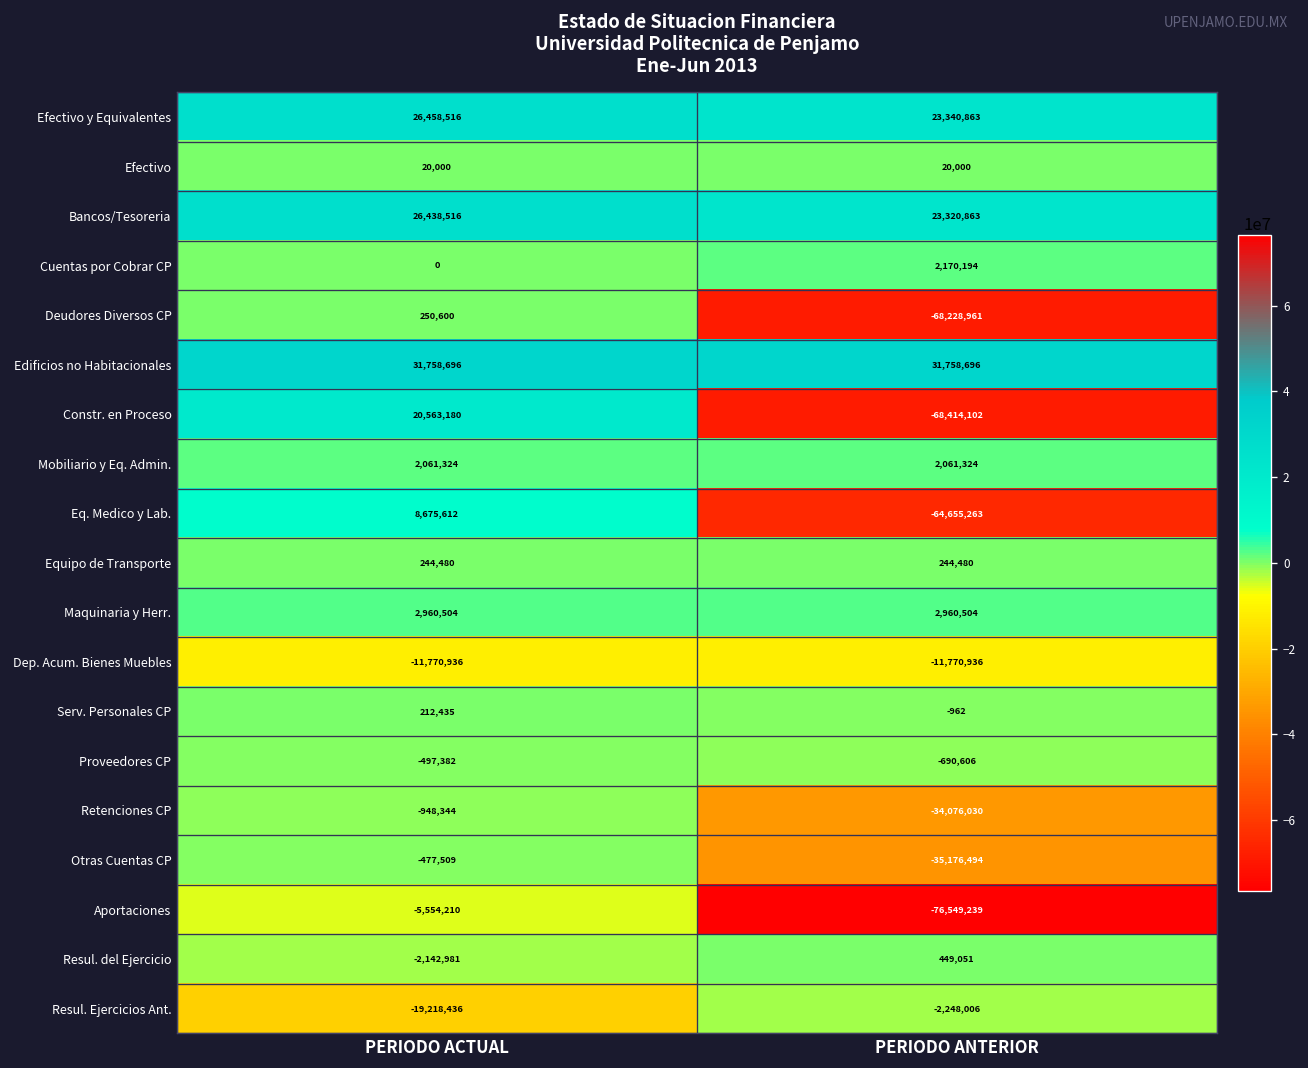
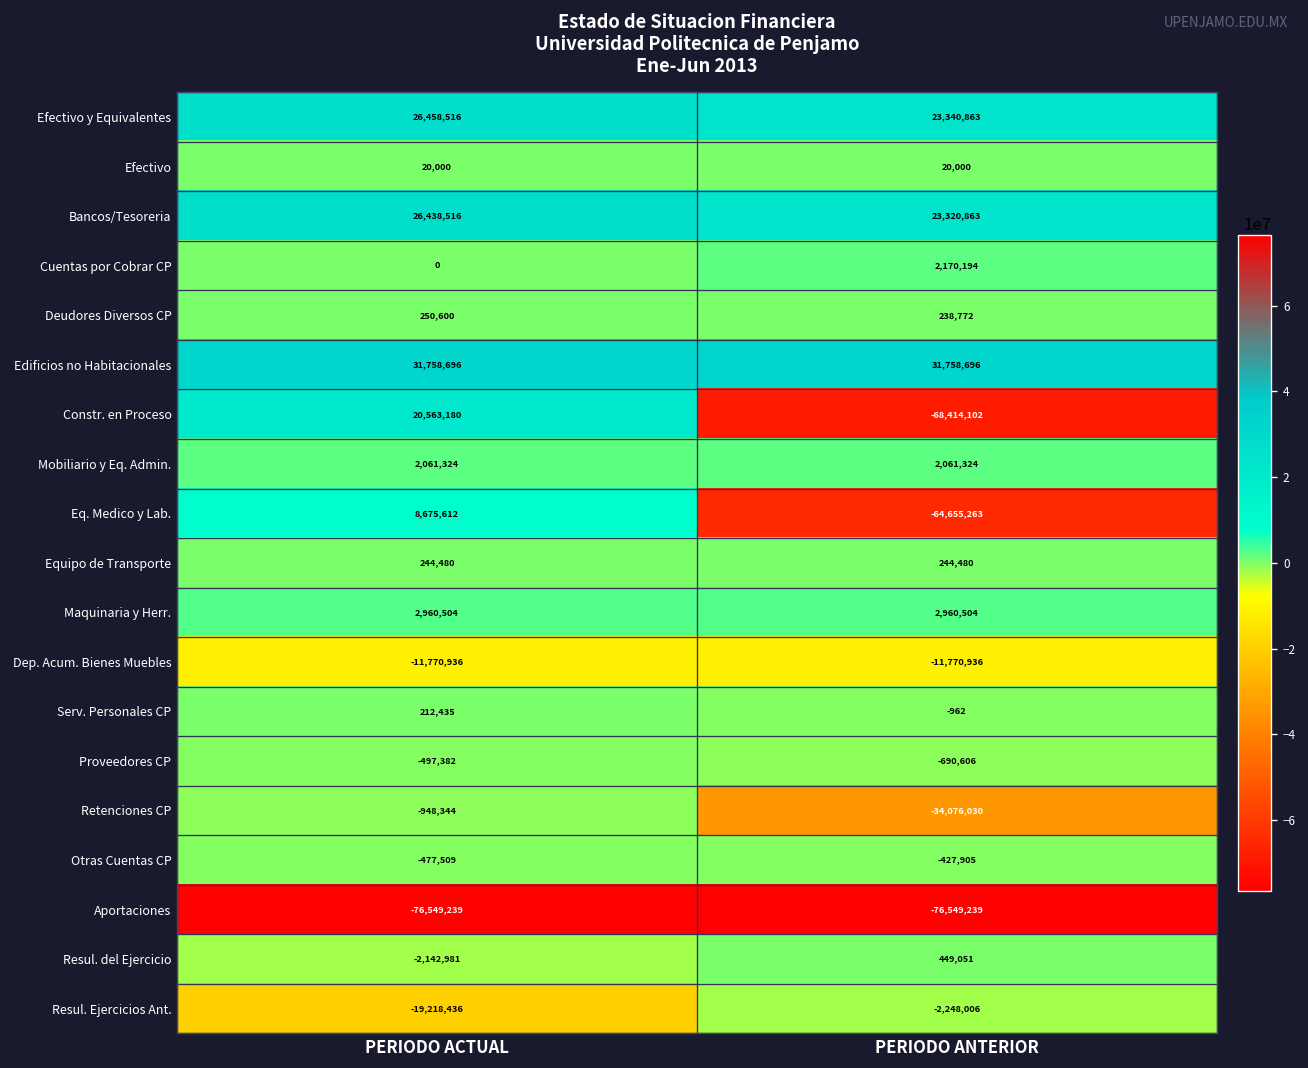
  {
    "Efectivo y Equivalentes": {
      "PERIODO ACTUAL": "26,458,516",
      "PERIODO ANTERIOR": "23,340,863"
    },
    "Efectivo": {
      "PERIODO ACTUAL": "20,000",
      "PERIODO ANTERIOR": "20,000"
    },
    "Bancos/Tesoreria": {
      "PERIODO ACTUAL": "26,438,516",
      "PERIODO ANTERIOR": "23,320,863"
    },
    "Cuentas por Cobrar CP": {
      "PERIODO ACTUAL": "0",
      "PERIODO ANTERIOR": "2,170,194"
    },
    "Deudores Diversos CP": {
      "PERIODO ACTUAL": "250,600",
-     "PERIODO ANTERIOR": "-68,228,961"
+     "PERIODO ANTERIOR": "238,772"
    },
    "Edificios no Habitacionales": {
      "PERIODO ACTUAL": "31,758,696",
      "PERIODO ANTERIOR": "31,758,696"
    },
    "Constr. en Proceso": {
      "PERIODO ACTUAL": "20,563,180",
      "PERIODO ANTERIOR": "-68,414,102"
    },
    "Mobiliario y Eq. Admin.": {
      "PERIODO ACTUAL": "2,061,324",
      "PERIODO ANTERIOR": "2,061,324"
    },
    "Eq. Medico y Lab.": {
      "PERIODO ACTUAL": "8,675,612",
      "PERIODO ANTERIOR": "-64,655,263"
    },
    "Equipo de Transporte": {
      "PERIODO ACTUAL": "244,480",
      "PERIODO ANTERIOR": "244,480"
    },
    "Maquinaria y Herr.": {
      "PERIODO ACTUAL": "2,960,504",
      "PERIODO ANTERIOR": "2,960,504"
    },
    "Dep. Acum. Bienes Muebles": {
      "PERIODO ACTUAL": "-11,770,936",
      "PERIODO ANTERIOR": "-11,770,936"
    },
    "Serv. Personales CP": {
      "PERIODO ACTUAL": "212,435",
      "PERIODO ANTERIOR": "-962"
    },
    "Proveedores CP": {
      "PERIODO ACTUAL": "-497,382",
      "PERIODO ANTERIOR": "-690,606"
    },
    "Retenciones CP": {
      "PERIODO ACTUAL": "-948,344",
      "PERIODO ANTERIOR": "-34,076,030"
    },
    "Otras Cuentas CP": {
      "PERIODO ACTUAL": "-477,509",
-     "PERIODO ANTERIOR": "-35,176,494"
+     "PERIODO ANTERIOR": "-427,905"
    },
    "Aportaciones": {
-     "PERIODO ACTUAL": "-5,554,210",
+     "PERIODO ACTUAL": "-76,549,239",
      "PERIODO ANTERIOR": "-76,549,239"
    },
    "Resul. del Ejercicio": {
      "PERIODO ACTUAL": "-2,142,981",
      "PERIODO ANTERIOR": "449,051"
    },
    "Resul. Ejercicios Ant.": {
      "PERIODO ACTUAL": "-19,218,436",
      "PERIODO ANTERIOR": "-2,248,006"
    }
  }
